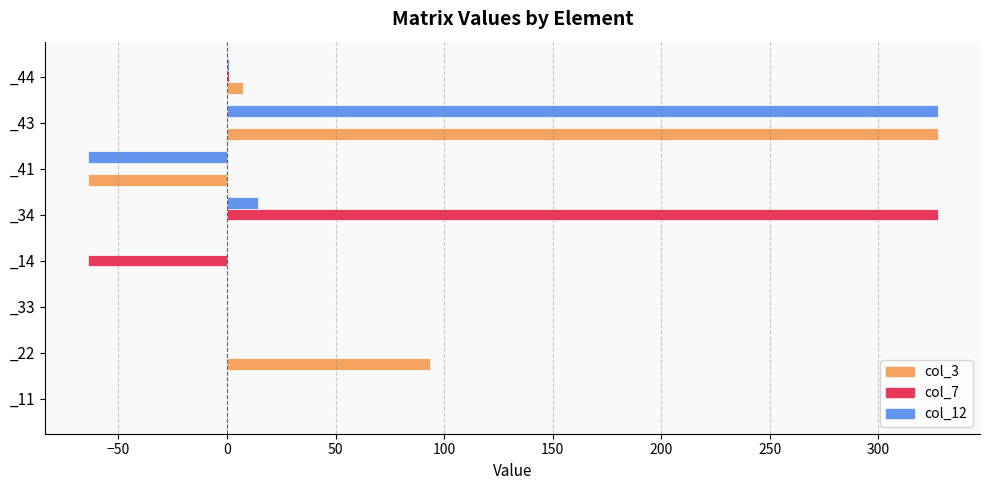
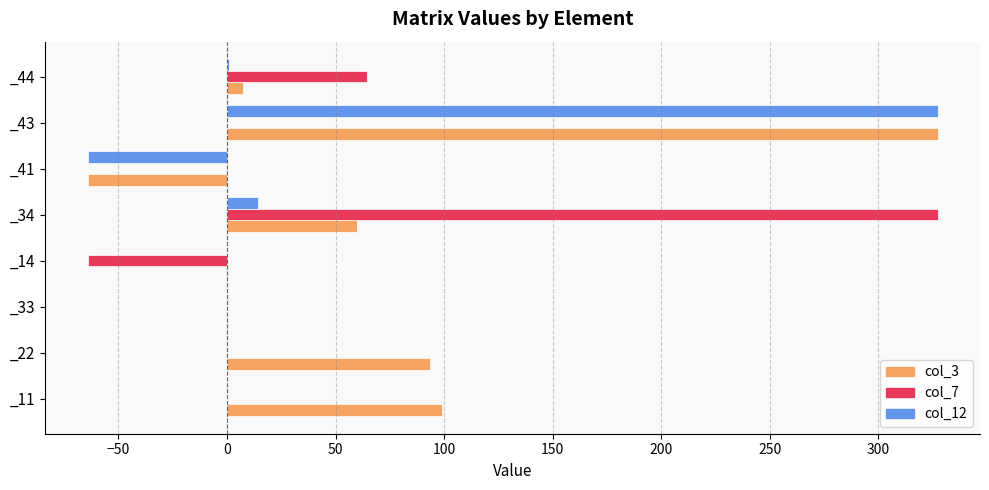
  {
    "col_3": {
      "_44": 7,
      "_43": 327,
      "_41": -64,
-     "_34": 0,
+     "_34": 60,
      "_14": 0,
      "_22": 93,
-     "_11": 0
+     "_11": 99
    },
    "col_7": {
-     "_44": 1,
+     "_44": 65,
      "_43": 0,
      "_41": 0,
      "_34": 327,
      "_14": -64
    },
    "col_12": {
      "_43": 327,
      "_41": -64,
      "_34": 15,
      "_14": 0
    }
  }
